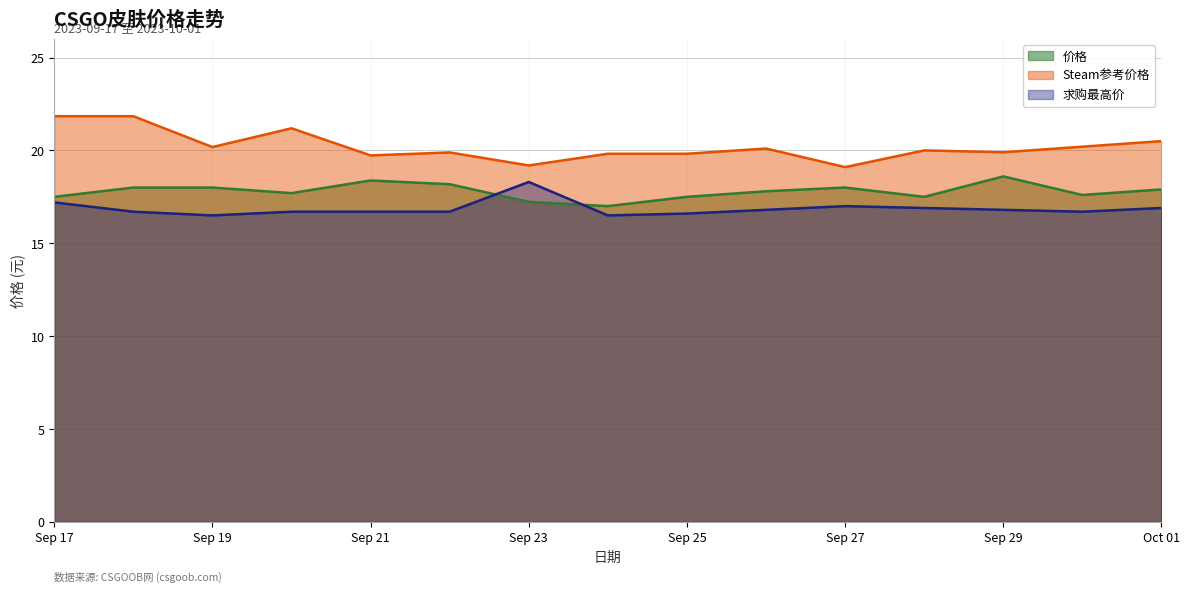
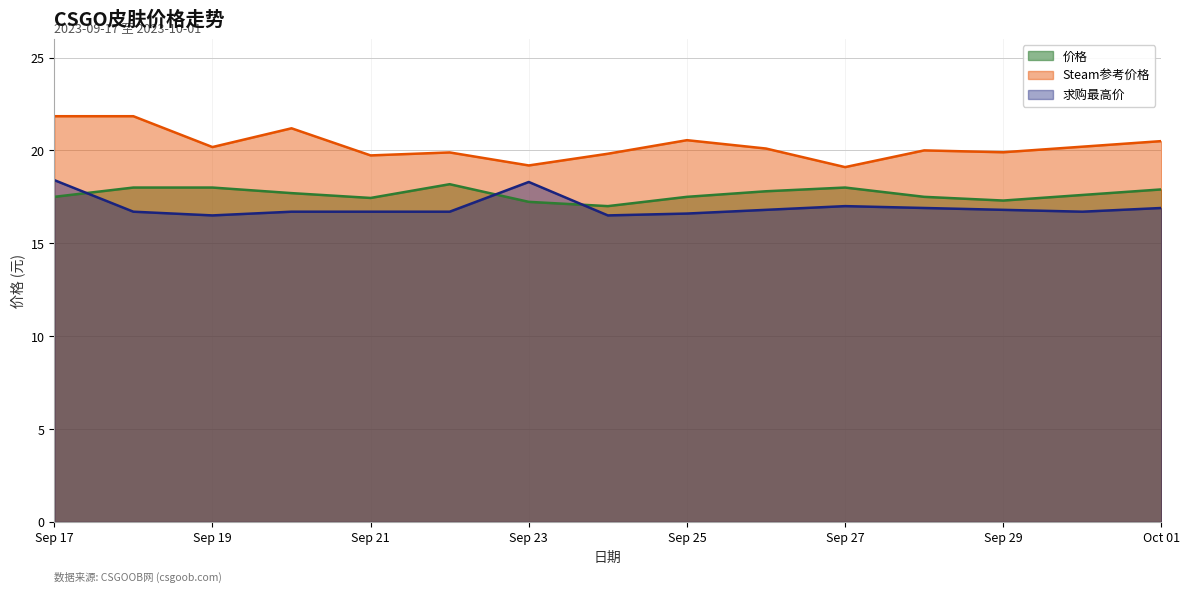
  {
    "价格": {
      "Sep 17": 17.5,
      "Sep 19": 18.0,
-     "Sep 21": 18.4,
+     "Sep 21": 17.4,
      "Sep 23": 17.2,
      "Sep 25": 17.5,
      "Sep 27": 18.0,
-     "Sep 29": 18.6,
+     "Sep 29": 17.3,
      "Oct 01": 17.9
    },
    "Steam参考价格": {
      "Sep 17": 21.8,
      "Sep 19": 20.2,
      "Sep 21": 19.7,
      "Sep 23": 19.2,
-     "Sep 25": 19.8,
+     "Sep 25": 20.6,
      "Sep 27": 19.1,
      "Sep 29": 19.9,
      "Oct 01": 20.5
    },
    "求购最高价": {
-     "Sep 17": 17.2,
+     "Sep 17": 18.4,
      "Sep 19": 16.5,
      "Sep 21": 16.7,
      "Sep 23": 18.3,
      "Sep 25": 16.6,
      "Sep 27": 17.0,
      "Sep 29": 16.8,
      "Oct 01": 16.9
    }
  }
